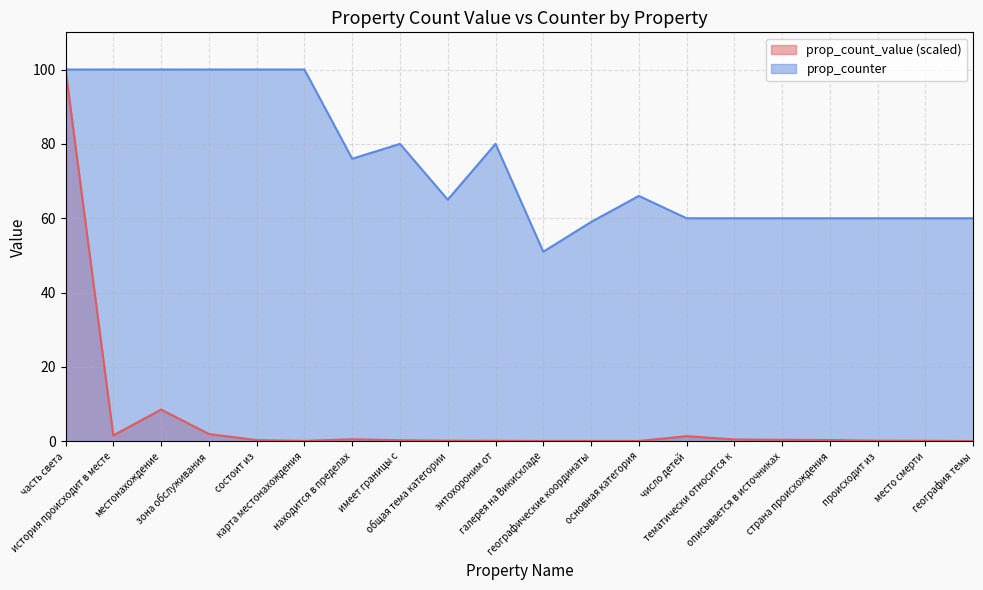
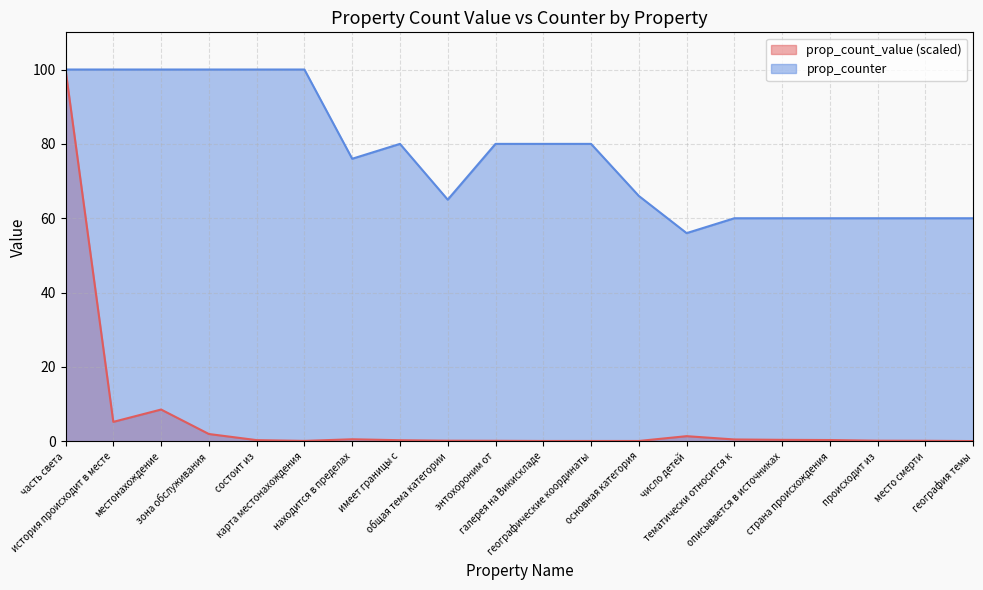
  {
    "prop_count_value (scaled)": {
-     "история происходит в месте": 2,
+     "история происходит в месте": 5,
      "местонахождение": 9,
      "зона обслуживания": 2,
      "состоит из": 0,
      "карта местонахождения": 0,
      "находится в пределах": 1,
      "имеет границы с": 0,
      "общая тема категории": 0,
      "энтохороним от": 0,
      "галерея на Викискладе": 0,
      "географические координаты": 0,
      "основная категория": 0,
      "число детей": 1,
      "тематически относится к": 1,
      "описывается в источниках": 0,
      "страна происхождения": 0,
      "происходит из": 0,
      "место смерти": 0,
      "география темы": 0
    },
    "prop_counter": {
      "история происходит в месте": 100,
      "местонахождение": 100,
      "зона обслуживания": 100,
      "состоит из": 100,
      "карта местонахождения": 100,
      "находится в пределах": 76,
      "имеет границы с": 80,
      "общая тема категории": 65,
      "энтохороним от": 80,
-     "галерея на Викискладе": 51,
-     "географические координаты": 59,
+     "галерея на Викискладе": 80,
+     "географические координаты": 80,
      "основная категория": 66,
-     "число детей": 60,
+     "число детей": 56,
      "тематически относится к": 60,
      "описывается в источниках": 60,
      "страна происхождения": 60,
      "происходит из": 60,
      "место смерти": 60,
      "география темы": 60
    }
  }
